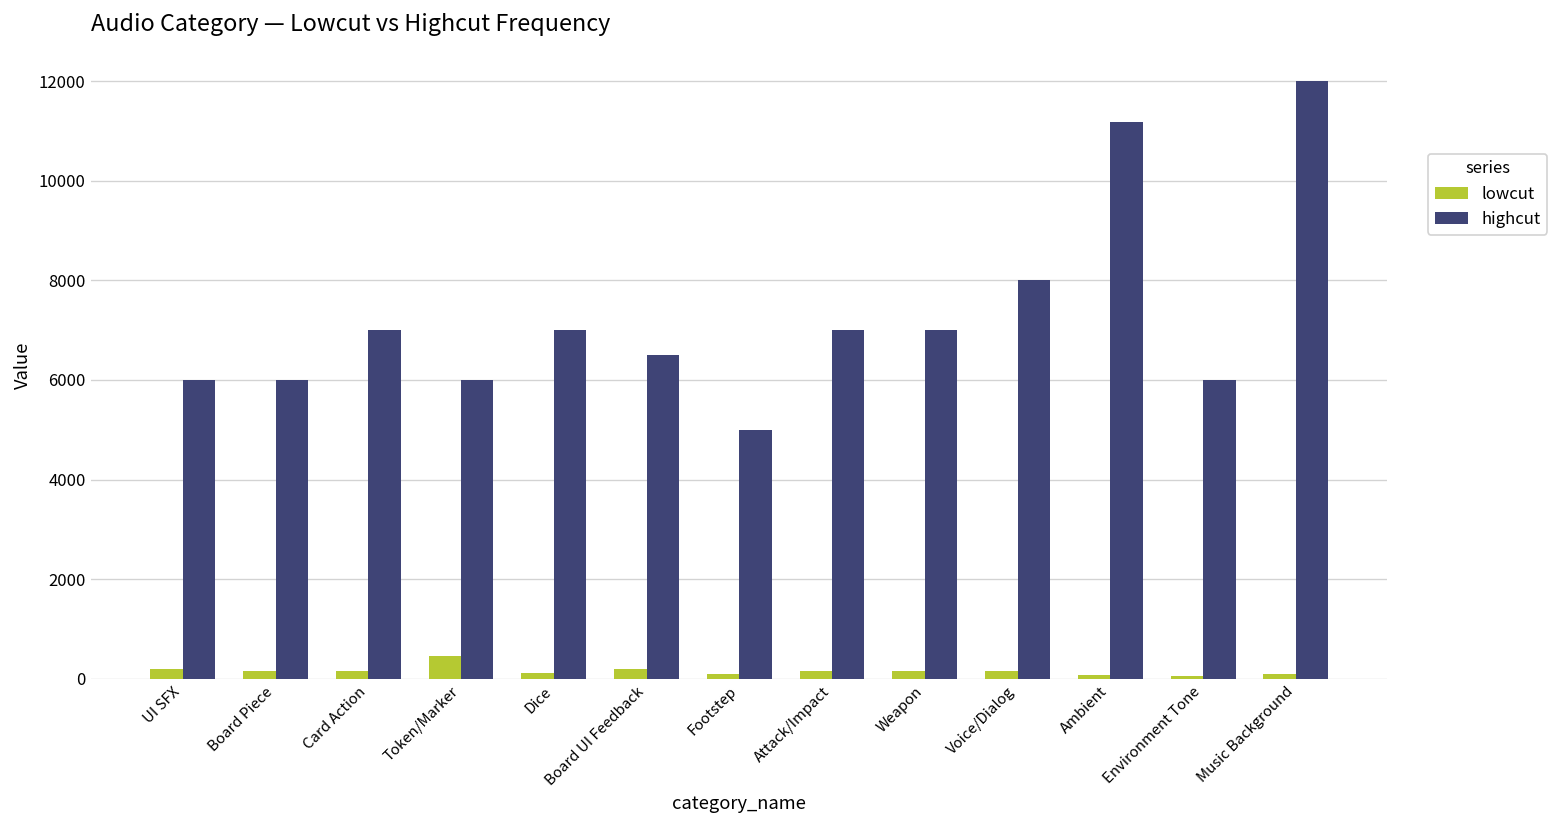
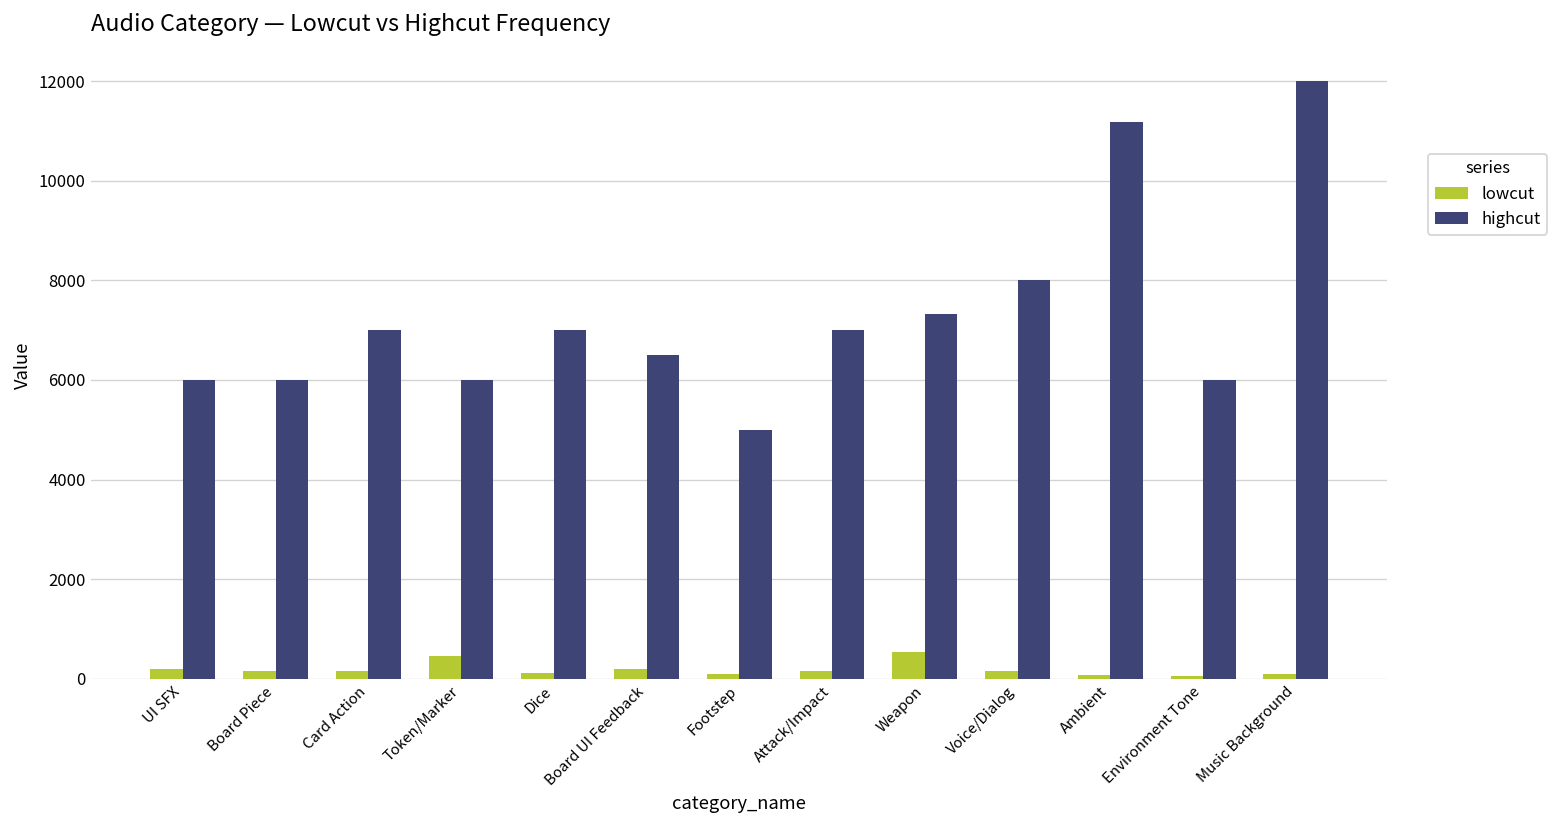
  {
    "lowcut": {
      "UI SFX": 200,
      "Board Piece": 200,
      "Card Action": 200,
      "Token/Marker": 500,
      "Dice": 100,
      "Board UI Feedback": 200,
      "Footstep": 100,
      "Attack/Impact": 200,
-     "Weapon": 200,
+     "Weapon": 500,
      "Voice/Dialog": 200,
      "Ambient": 100,
      "Music Background": 100
    },
    "highcut": {
      "UI SFX": 6000,
      "Board Piece": 6000,
      "Card Action": 7000,
      "Token/Marker": 6000,
      "Dice": 7000,
      "Board UI Feedback": 6500,
      "Footstep": 5000,
      "Attack/Impact": 7000,
-     "Weapon": 7000,
+     "Weapon": 7300,
      "Voice/Dialog": 8000,
      "Ambient": 11200,
      "Environment Tone": 6000,
      "Music Background": 12000
    }
  }
